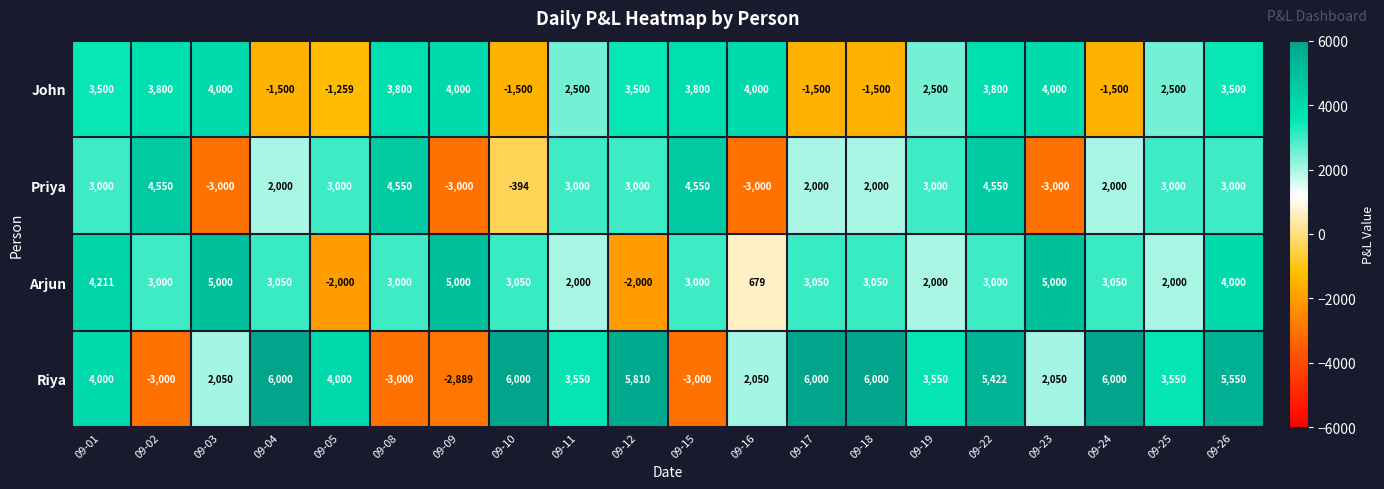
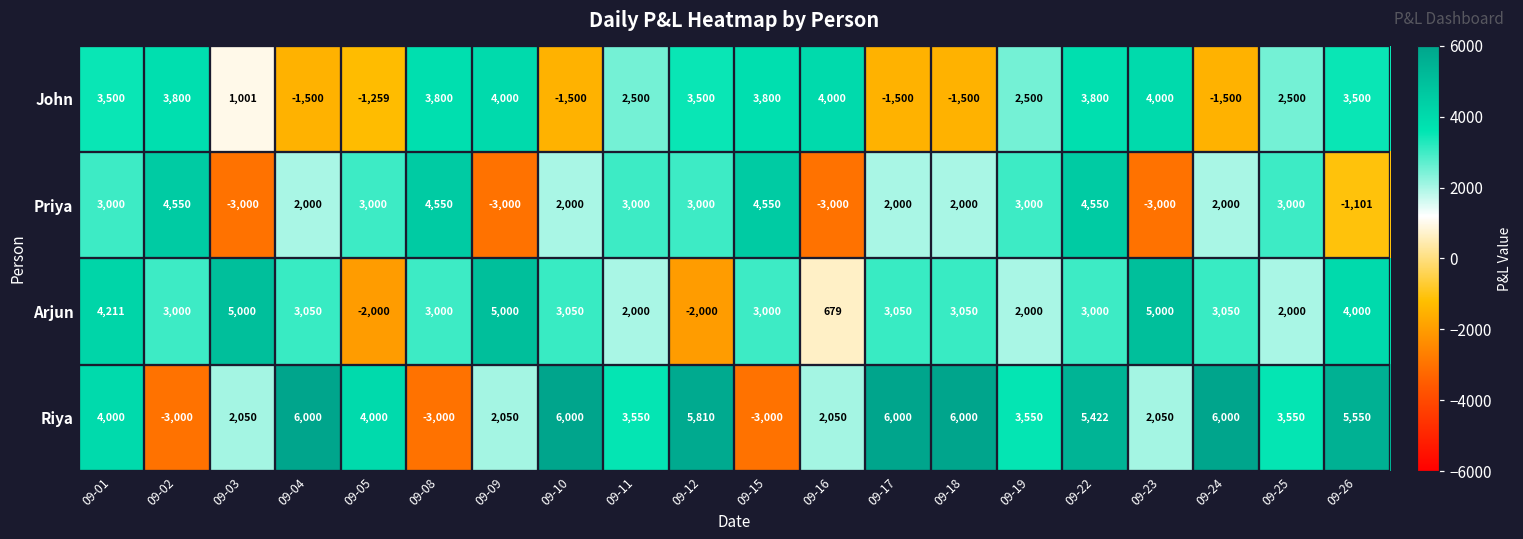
  {
    "John": {
      "09-01": "3,500",
      "09-02": "3,800",
-     "09-03": "4,000",
+     "09-03": "1,001",
      "09-04": "-1,500",
      "09-05": "-1,259",
      "09-08": "3,800",
      "09-09": "4,000",
      "09-10": "-1,500",
      "09-11": "2,500",
      "09-12": "3,500",
      "09-15": "3,800",
      "09-16": "4,000",
      "09-17": "-1,500",
      "09-18": "-1,500",
      "09-19": "2,500",
      "09-22": "3,800",
      "09-23": "4,000",
      "09-24": "-1,500",
      "09-25": "2,500",
      "09-26": "3,500"
    },
    "Priya": {
      "09-01": "3,000",
      "09-02": "4,550",
      "09-03": "-3,000",
      "09-04": "2,000",
      "09-05": "3,000",
      "09-08": "4,550",
      "09-09": "-3,000",
-     "09-10": "-394",
+     "09-10": "2,000",
      "09-11": "3,000",
      "09-12": "3,000",
      "09-15": "4,550",
      "09-16": "-3,000",
      "09-17": "2,000",
      "09-18": "2,000",
      "09-19": "3,000",
      "09-22": "4,550",
      "09-23": "-3,000",
      "09-24": "2,000",
      "09-25": "3,000",
-     "09-26": "3,000"
+     "09-26": "-1,101"
    },
    "Arjun": {
      "09-01": "4,211",
      "09-02": "3,000",
      "09-03": "5,000",
      "09-04": "3,050",
      "09-05": "-2,000",
      "09-08": "3,000",
      "09-09": "5,000",
      "09-10": "3,050",
      "09-11": "2,000",
      "09-12": "-2,000",
      "09-15": "3,000",
      "09-16": "679",
      "09-17": "3,050",
      "09-18": "3,050",
      "09-19": "2,000",
      "09-22": "3,000",
      "09-23": "5,000",
      "09-24": "3,050",
      "09-25": "2,000",
      "09-26": "4,000"
    },
    "Riya": {
      "09-01": "4,000",
      "09-02": "-3,000",
      "09-03": "2,050",
      "09-04": "6,000",
      "09-05": "4,000",
      "09-08": "-3,000",
-     "09-09": "-2,889",
+     "09-09": "2,050",
      "09-10": "6,000",
      "09-11": "3,550",
      "09-12": "5,810",
      "09-15": "-3,000",
      "09-16": "2,050",
      "09-17": "6,000",
      "09-18": "6,000",
      "09-19": "3,550",
      "09-22": "5,422",
      "09-23": "2,050",
      "09-24": "6,000",
      "09-25": "3,550",
      "09-26": "5,550"
    }
  }
